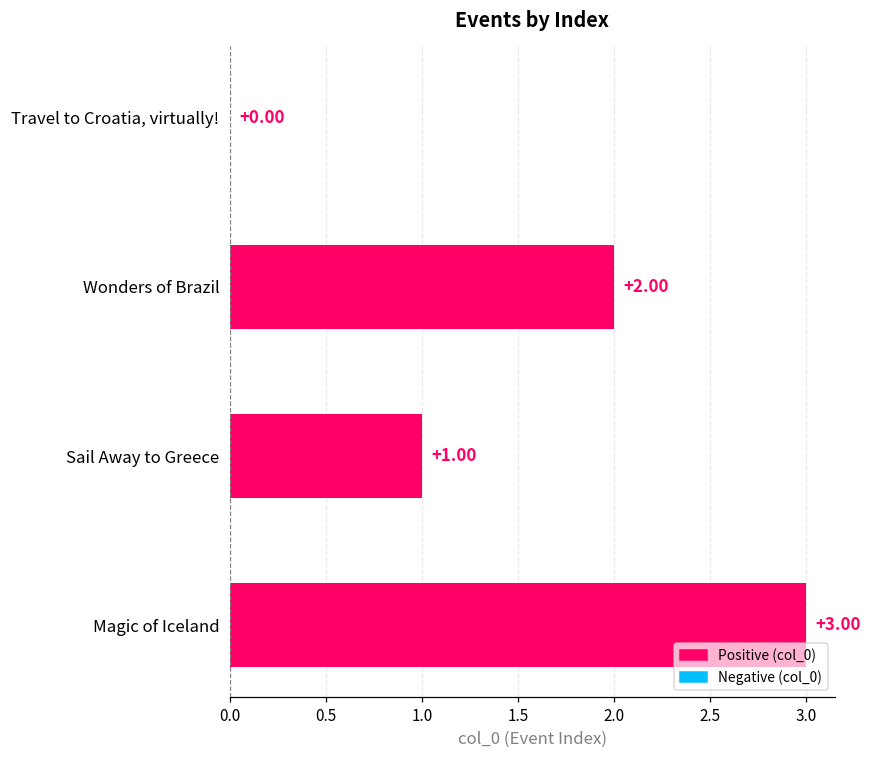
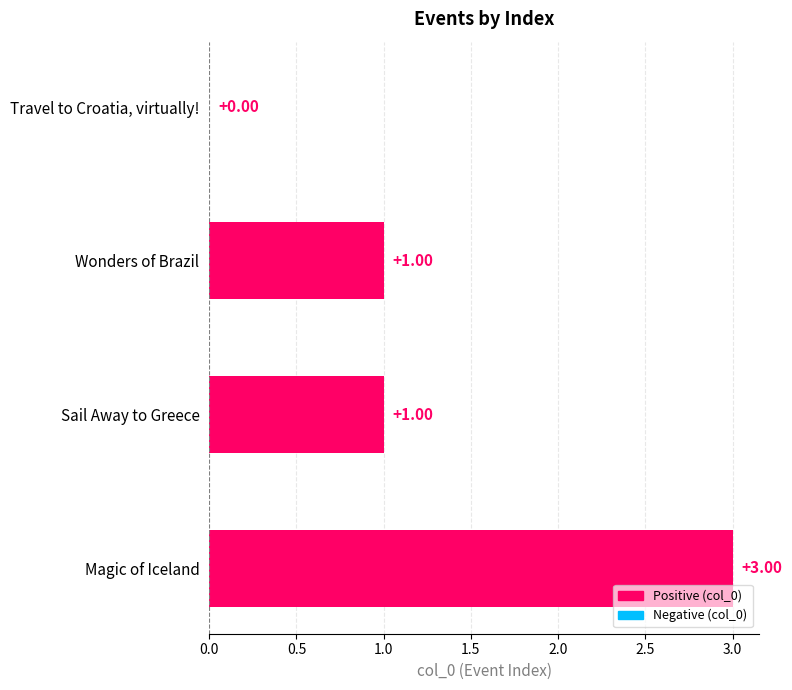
  {
    "Travel to Croatia, virtually!": "+0.00",
-   "Wonders of Brazil": "+2.00",
+   "Wonders of Brazil": "+1.00",
    "Sail Away to Greece": "+1.00",
    "Magic of Iceland": "+3.00"
  }
